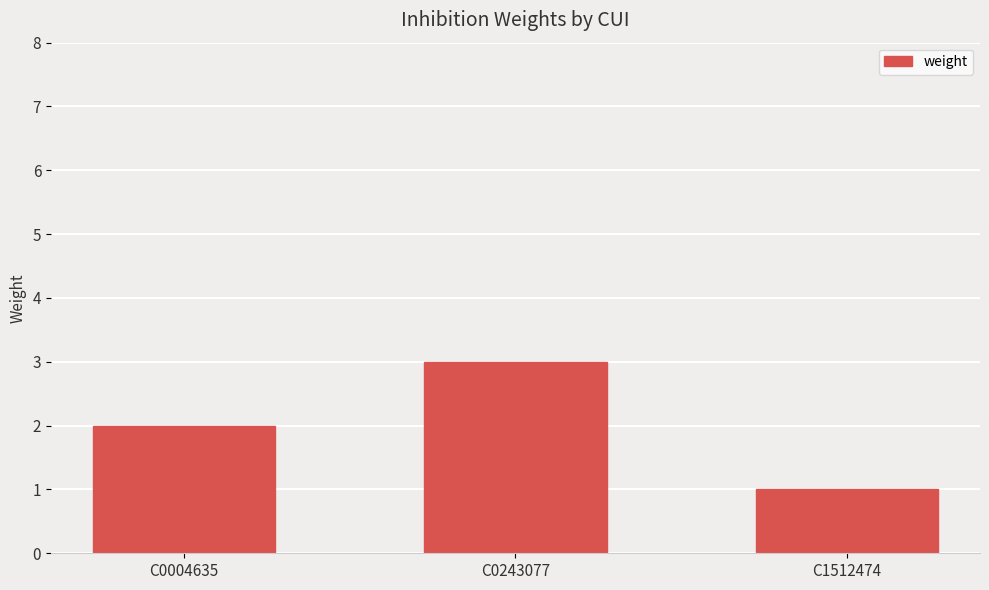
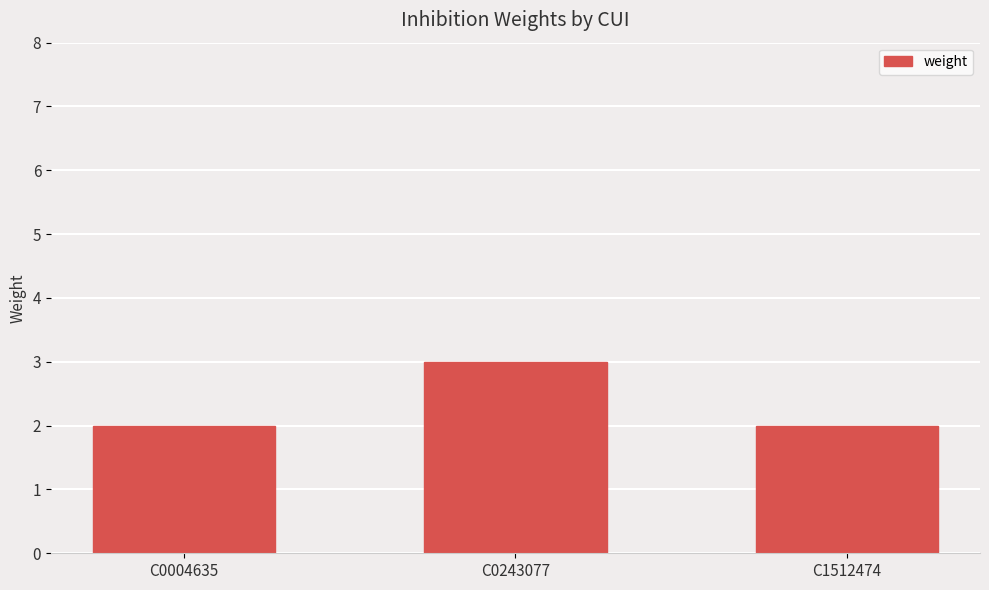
  {
    "C0004635": 2,
    "C0243077": 3,
-   "C1512474": 1
+   "C1512474": 2
  }
